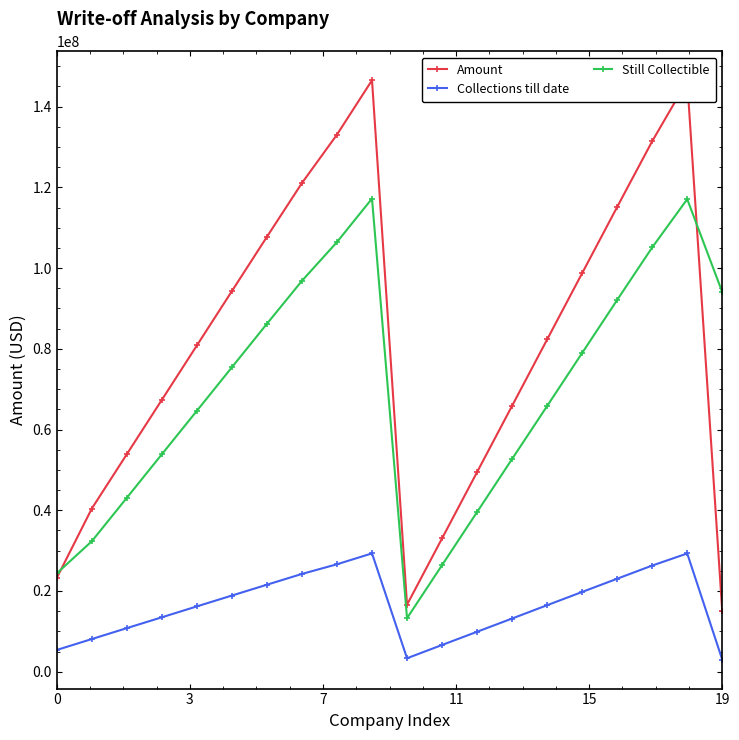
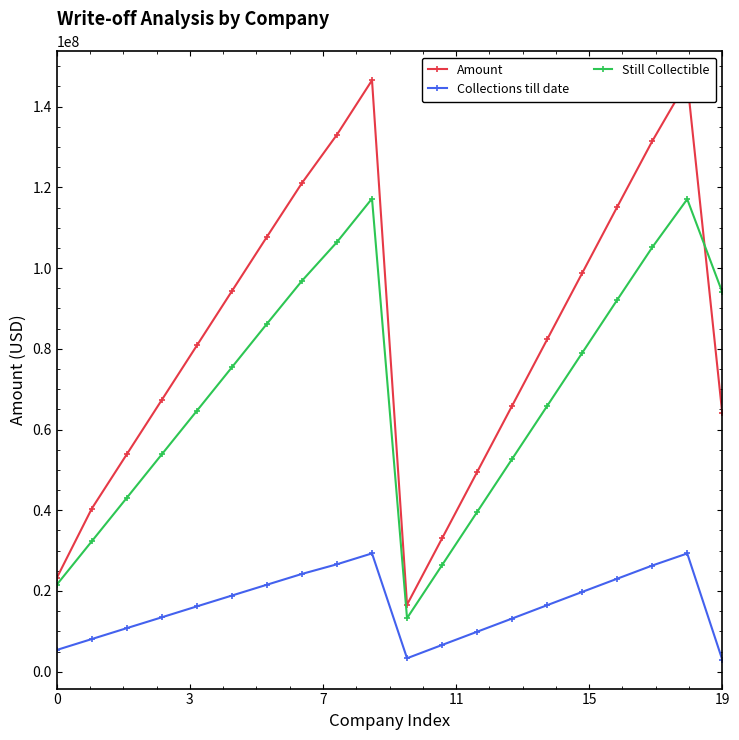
  {
    "Amount": {
      "0": 23000000,
-     "19": 15000000
+     "19": 64000000
    },
    "Collections till date": {
      "0": 5000000,
      "19": 3000000
    },
    "Still Collectible": {
-     "0": 24000000,
+     "0": 22000000,
      "19": 94000000
    }
  }
